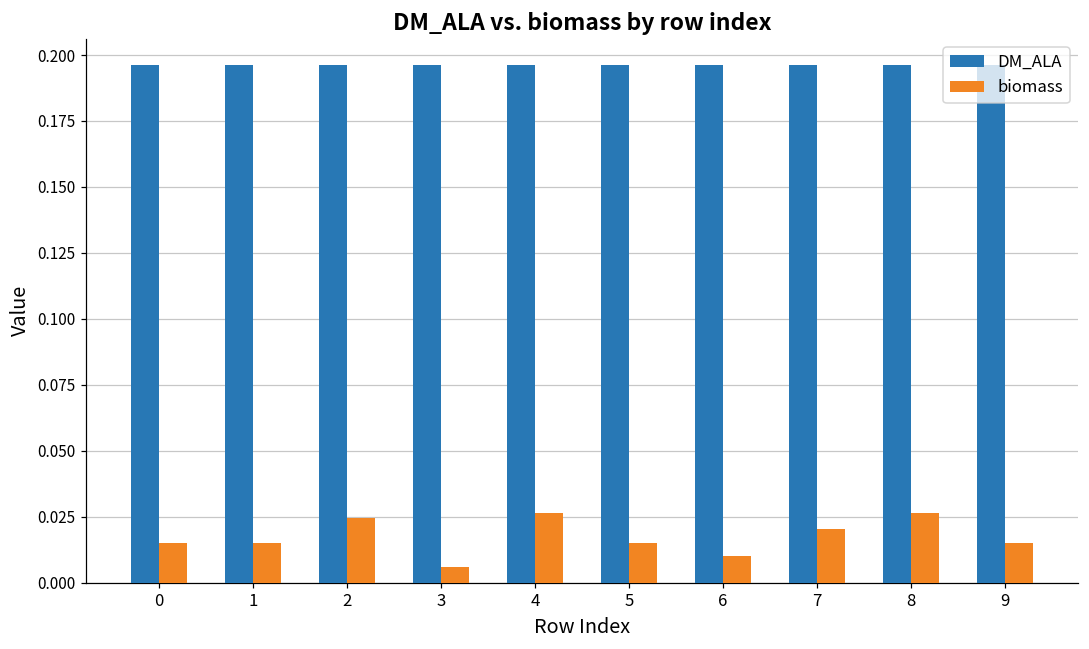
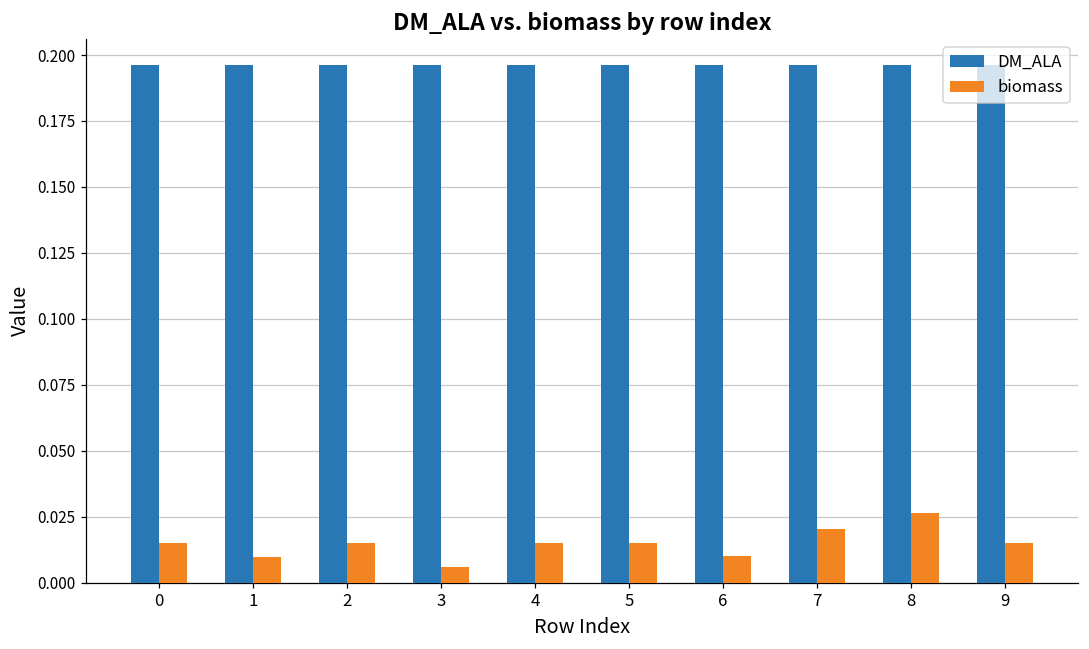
  {
    "DM_ALA": {
      "0": 0.196,
      "1": 0.196,
      "2": 0.196,
      "3": 0.196,
      "4": 0.196,
      "5": 0.196,
      "6": 0.196,
      "7": 0.196,
      "8": 0.196
    },
    "biomass": {
      "0": 0.015,
-     "1": 0.015,
-     "2": 0.024,
+     "1": 0.010,
+     "2": 0.015,
      "3": 0.006,
-     "4": 0.027,
+     "4": 0.015,
      "5": 0.015,
      "6": 0.010,
      "7": 0.020,
      "8": 0.026,
      "9": 0.015
    }
  }
